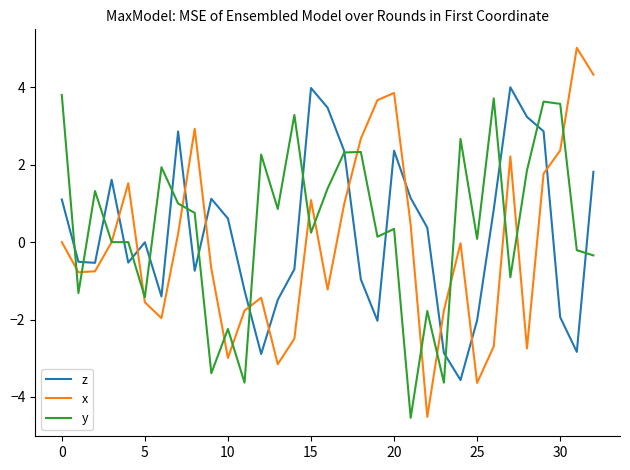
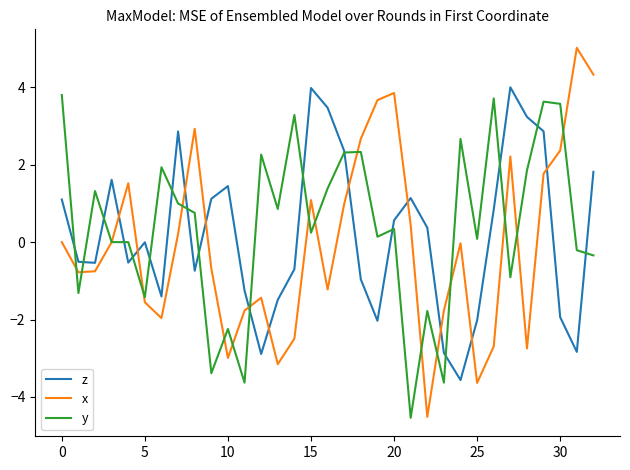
  {
    "z": {
      "0": 1.1,
      "5": 0.0,
-     "10": 0.6,
+     "10": 1.4,
      "15": 4.0,
-     "20": 2.4,
+     "20": 0.6,
      "25": -2.0,
      "30": -1.9
    },
    "x": {
      "0": 0.0,
      "5": -1.6,
      "10": -3.0,
      "15": 1.1,
      "20": 3.9,
      "25": -3.6,
      "30": 2.4
    },
    "y": {
      "0": 3.8,
      "5": -1.4,
      "10": -2.2,
      "15": 0.2,
      "20": 0.3,
      "25": 0.1,
      "30": 3.6
    }
  }
